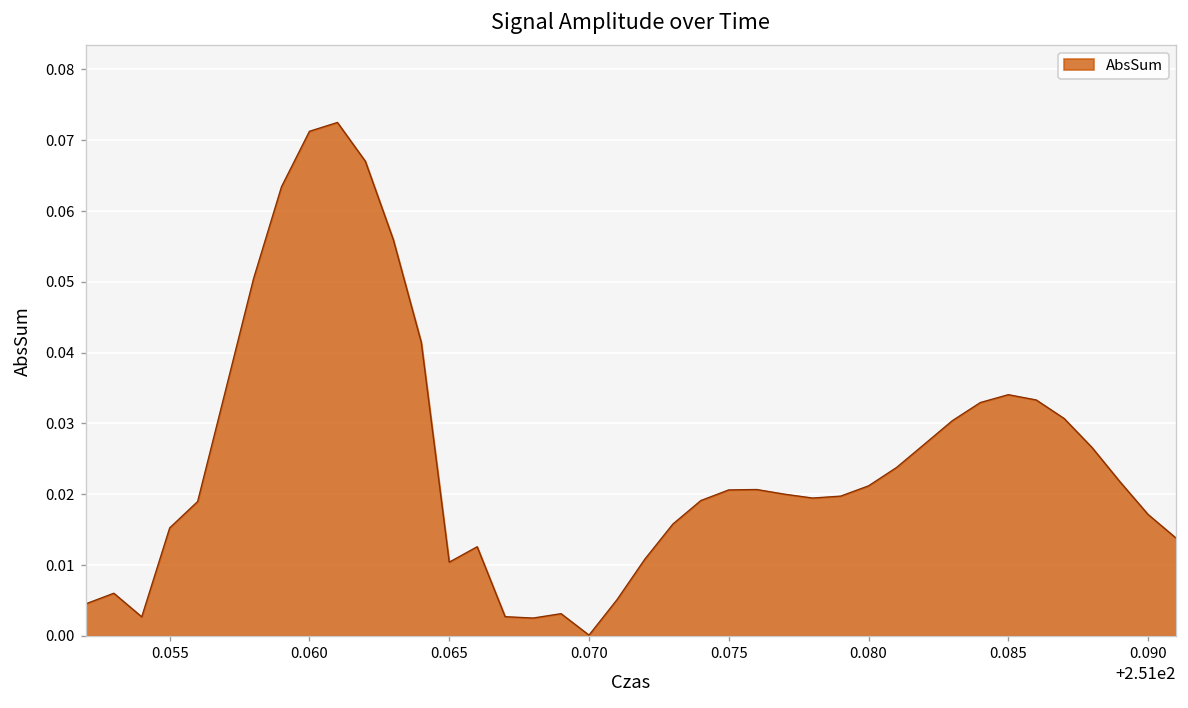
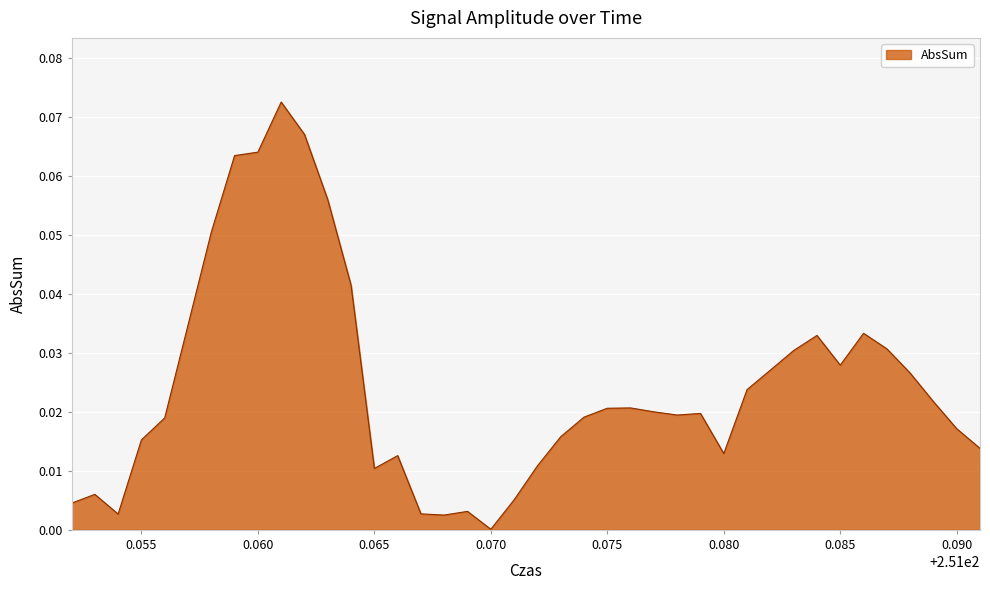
  {
    "0.055": 0.015,
-   "0.060": 0.071,
+   "0.060": 0.064,
    "0.065": 0.010,
    "0.070": 0.000,
    "0.075": 0.021,
-   "0.080": 0.021,
-   "0.085": 0.034,
+   "0.080": 0.013,
+   "0.085": 0.028,
    "0.090": 0.017
  }
